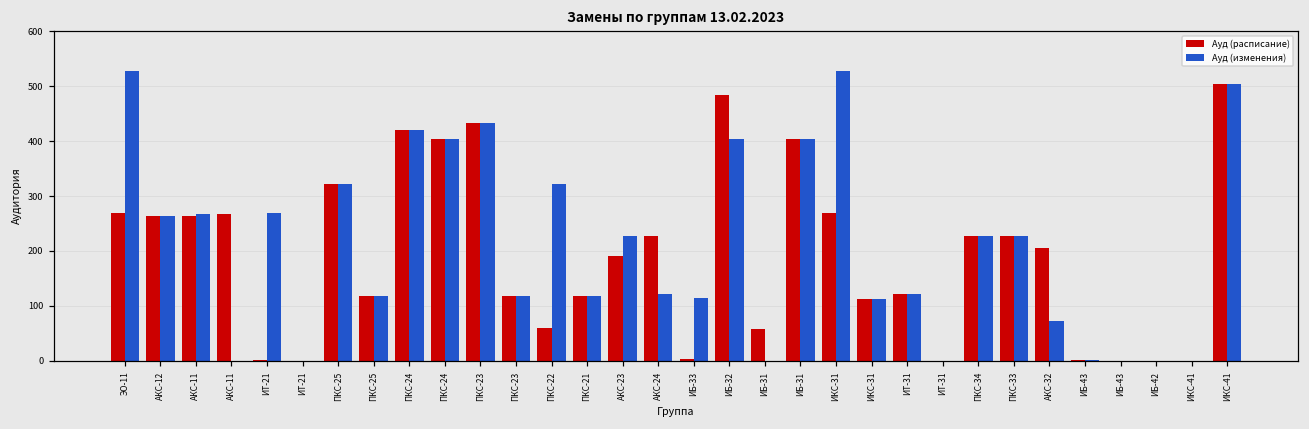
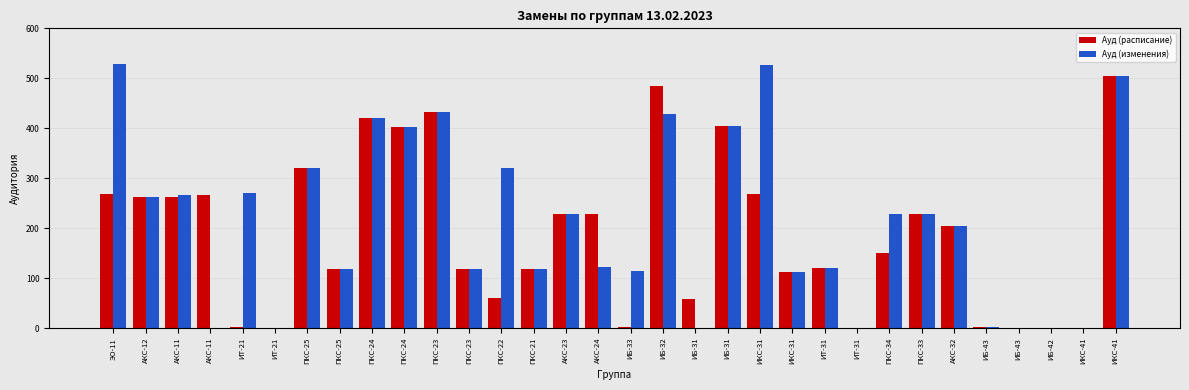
  {
    "Ауд (расписание)": {
      "ЭО-11": 270,
      "АКС-12": 260,
      "ПКС-22": 60,
      "ПКС-21": 120,
-     "АКС-23": 190,
+     "АКС-23": 230,
      "АКС-24": 230,
      "ИБ-32": 480,
-     "ПКС-34": 230,
+     "ПКС-34": 150,
      "ПКС-33": 230,
      "АКС-32": 210,
      "ИБ-42": 0
    },
    "Ауд (изменения)": {
      "ЭО-11": 530,
      "АКС-12": 260,
      "ПКС-22": 320,
      "ПКС-21": 120,
      "АКС-23": 230,
      "АКС-24": 120,
      "ИБ-33": 120,
-     "ИБ-32": 400,
+     "ИБ-32": 430,
      "ПКС-34": 230,
      "ПКС-33": 230,
-     "АКС-32": 70,
+     "АКС-32": 210,
      "ИБ-42": 0
    }
  }
